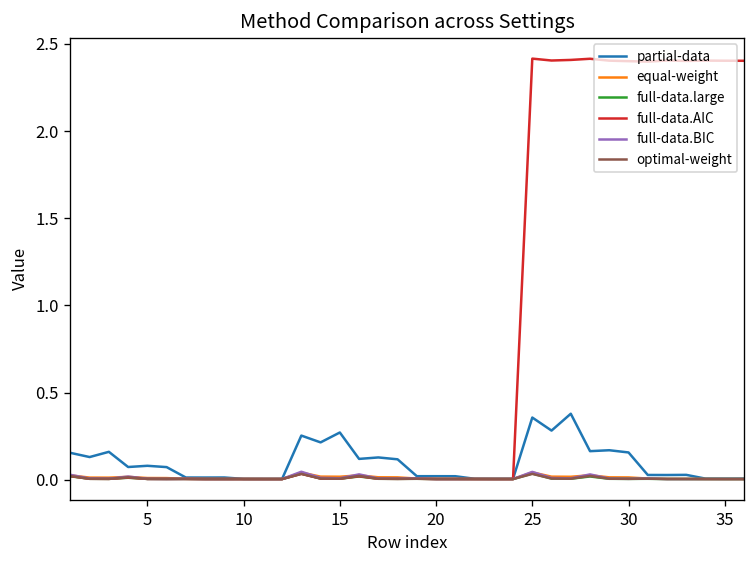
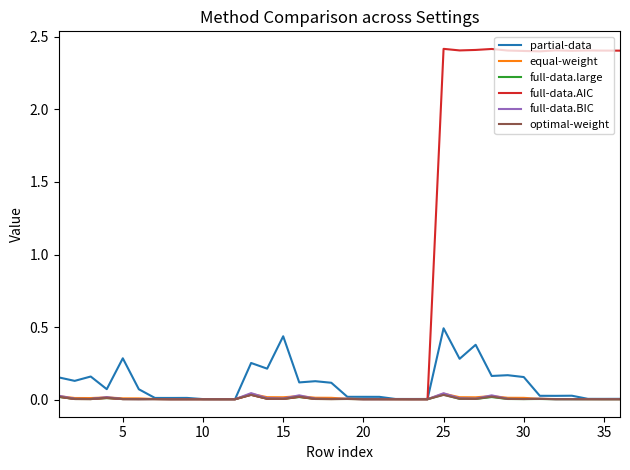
  {
    "partial-data": {
-     "5": 0.08,
-     "15": 0.27,
-     "25": 0.36,
+     "5": 0.29,
+     "15": 0.44,
+     "25": 0.49,
      "30": 0.16
    },
    "full-data.AIC": {
      "25": 2.42
    }
  }
